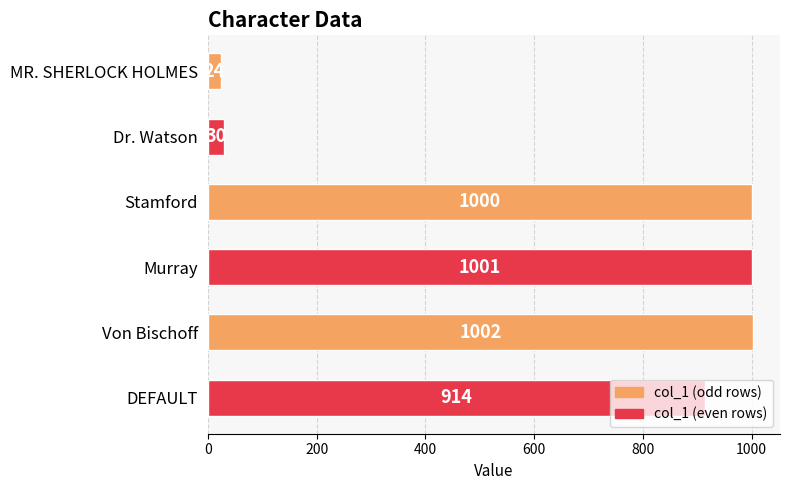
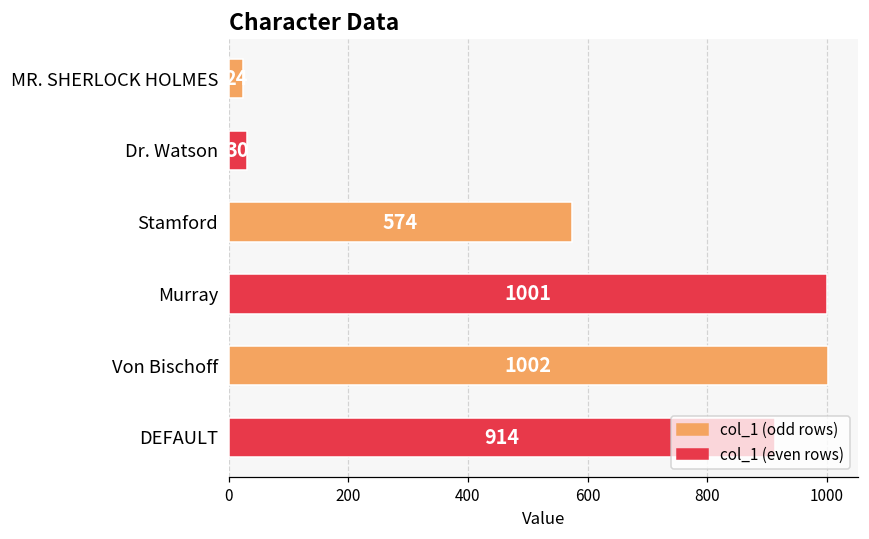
  {
    "Dr. Watson": 30,
-   "Stamford": 1000,
+   "Stamford": 574,
    "Murray": 1001,
    "Von Bischoff": 1002
  }
